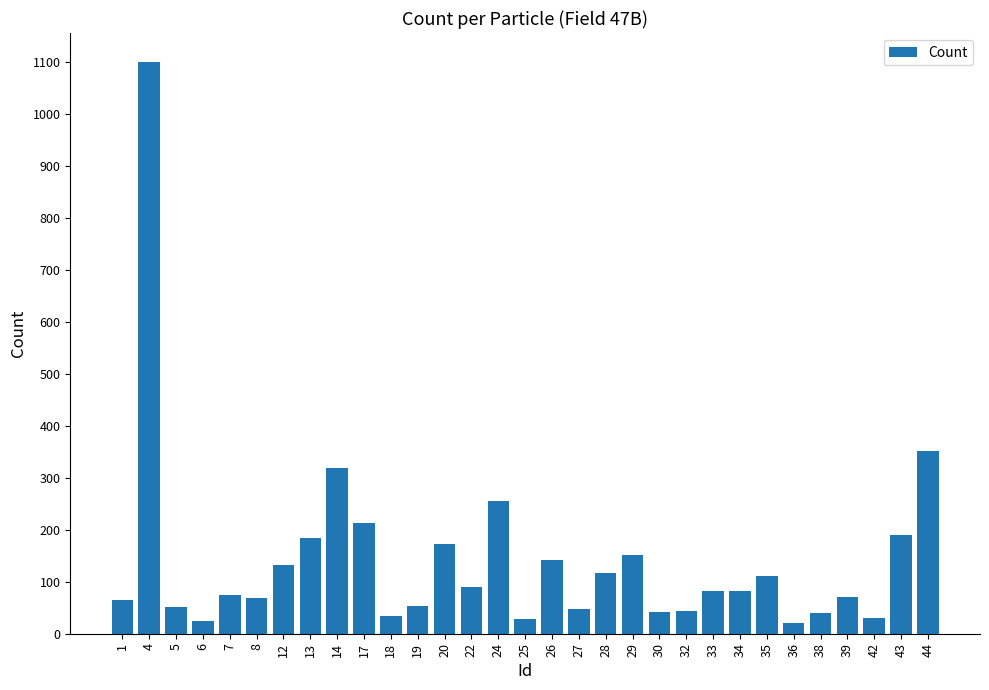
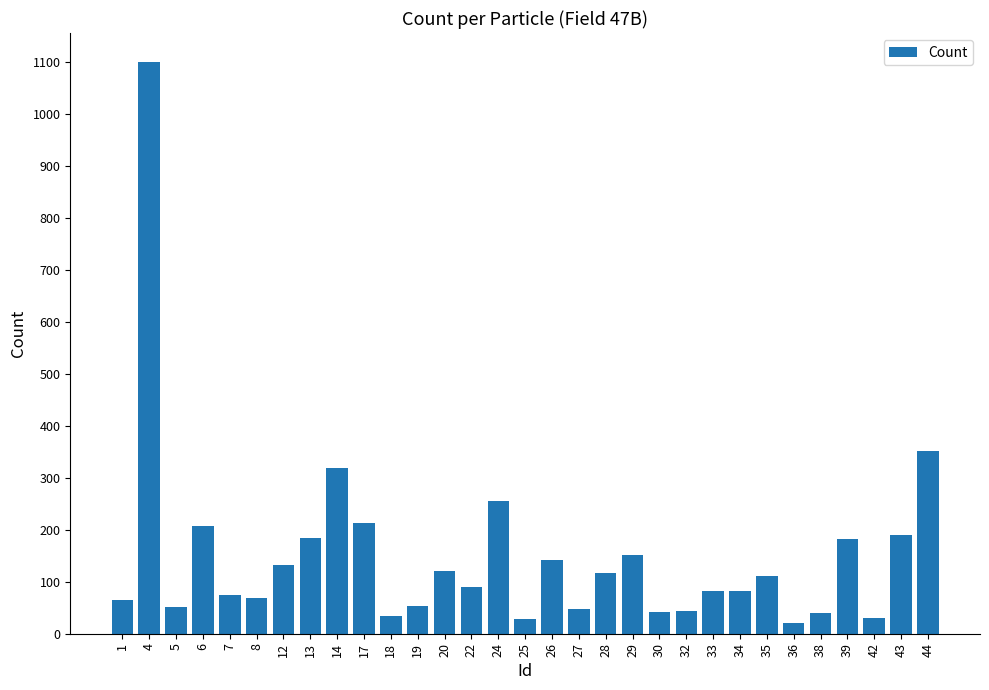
  {
    "1": 60,
    "4": 1100,
    "5": 50,
-   "6": 30,
+   "6": 210,
    "7": 70,
    "8": 70,
    "12": 130,
    "13": 190,
    "14": 320,
    "17": 210,
    "18": 30,
    "19": 50,
-   "20": 170,
+   "20": 120,
    "22": 90,
    "24": 260,
    "25": 30,
    "26": 140,
    "27": 50,
    "28": 120,
    "29": 150,
    "30": 40,
    "32": 40,
    "33": 80,
    "34": 80,
    "35": 110,
    "36": 20,
    "38": 40,
-   "39": 70,
+   "39": 180,
    "42": 30,
    "43": 190,
    "44": 350
  }
